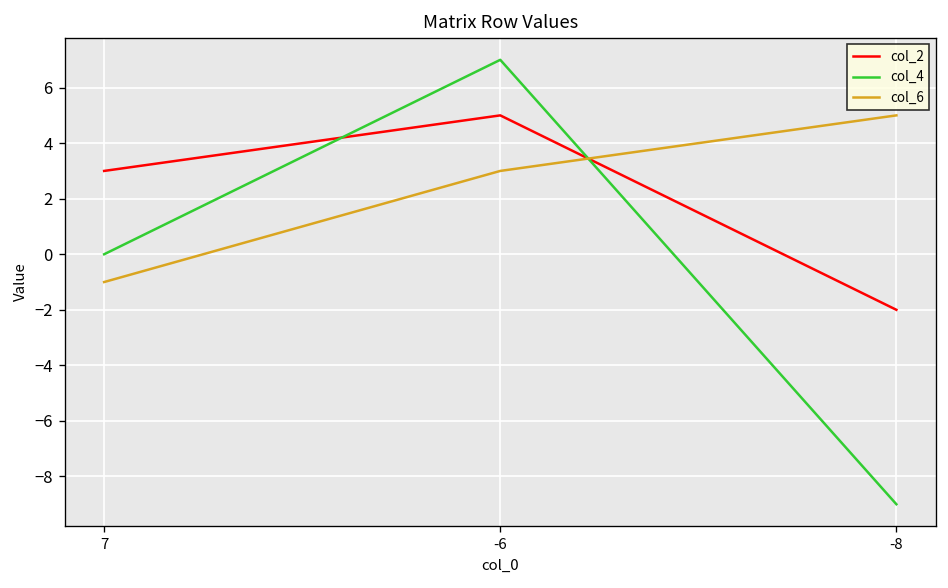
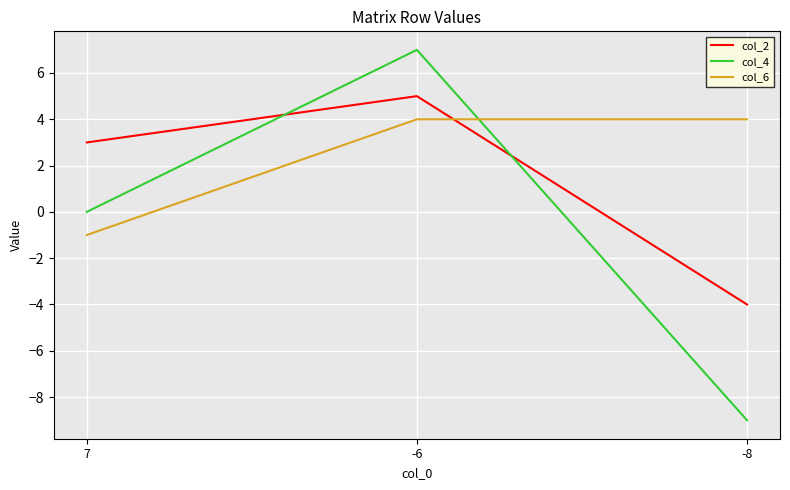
  {
    "col_2": {
      "7": 3,
      "-6": 5,
-     "-8": -2
+     "-8": -4
    },
    "col_4": {
      "7": 0,
      "-6": 7,
      "-8": -9
    },
    "col_6": {
      "7": -1,
-     "-6": 3,
-     "-8": 5
+     "-6": 4,
+     "-8": 4
    }
  }
